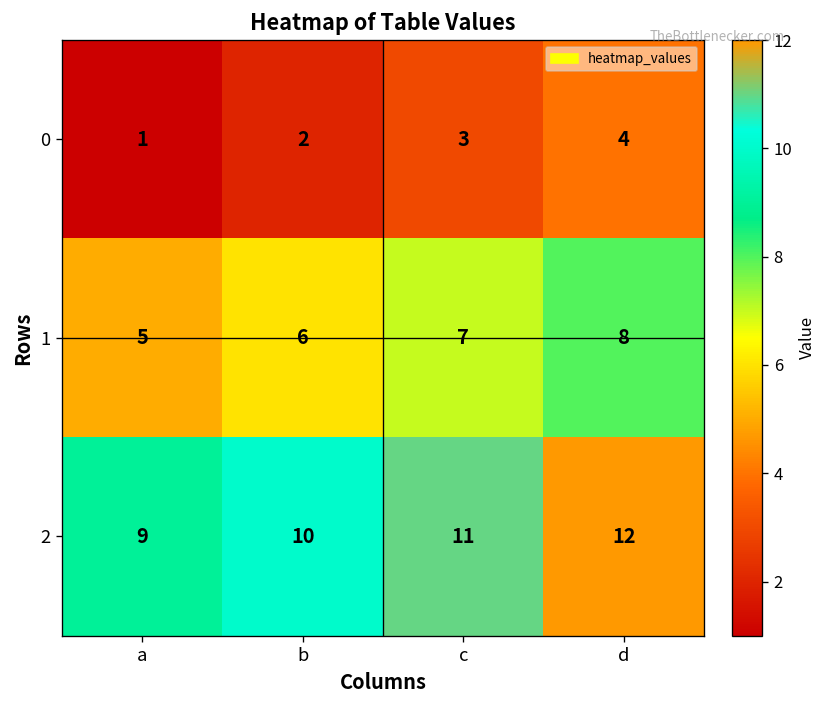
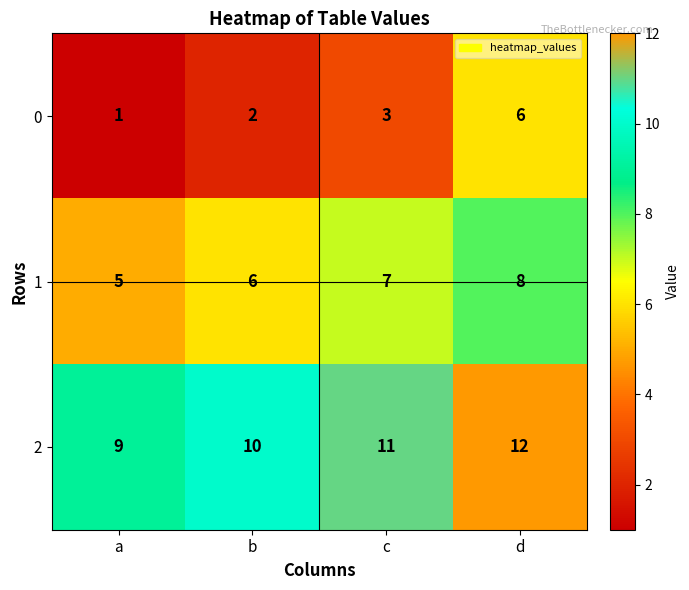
  {
    "0": {
      "a": 1,
      "b": 2,
      "c": 3,
-     "d": 4
+     "d": 6
    },
    "1": {
      "a": 5,
      "b": 6,
      "c": 7,
      "d": 8
    },
    "2": {
      "a": 9,
      "b": 10,
      "c": 11,
      "d": 12
    }
  }
